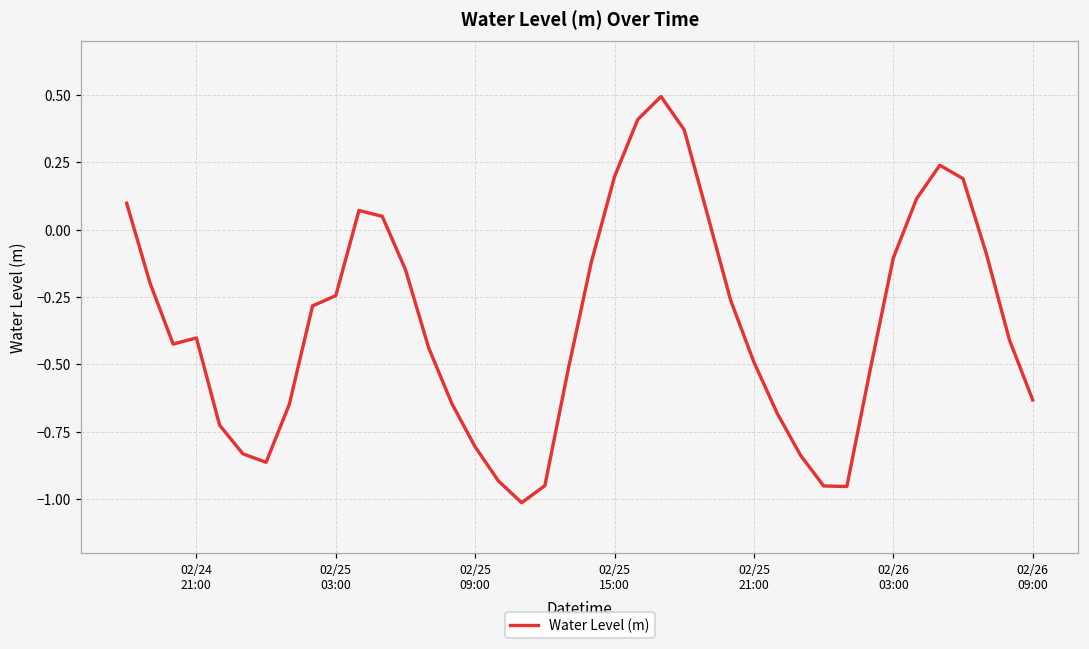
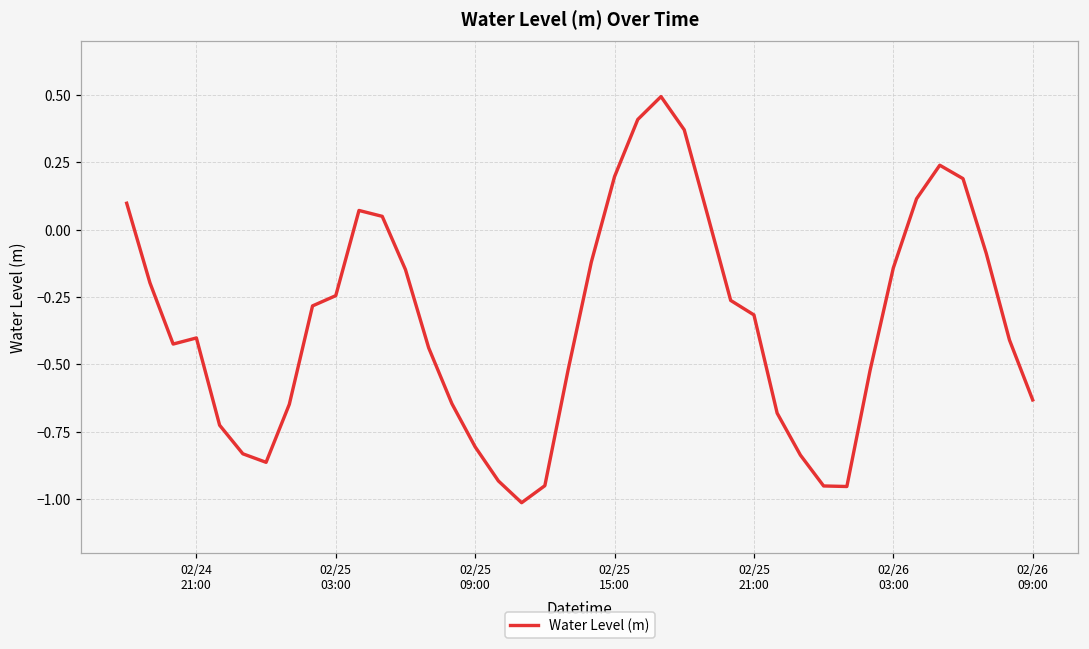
  {
    "02/24 21:00": -0.40,
    "02/25 03:00": -0.25,
    "02/25 09:00": -0.81,
    "02/25 15:00": 0.20,
-   "02/25 21:00": -0.49,
-   "02/26 03:00": -0.11,
+   "02/25 21:00": -0.32,
+   "02/26 03:00": -0.14,
    "02/26 09:00": -0.63
  }
